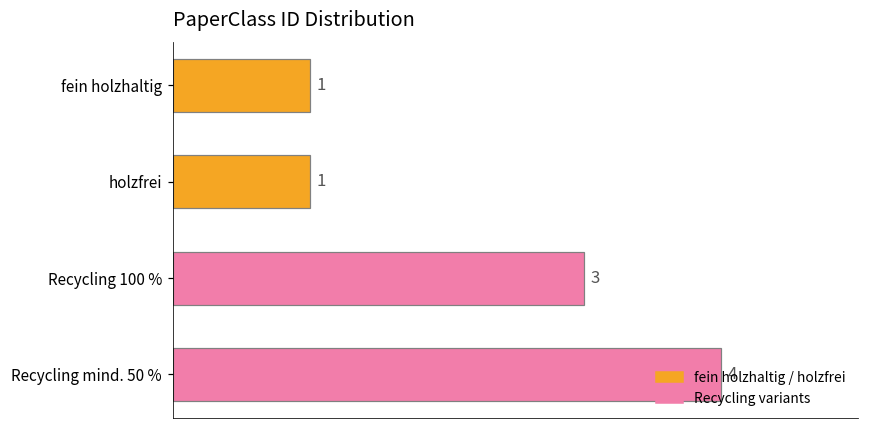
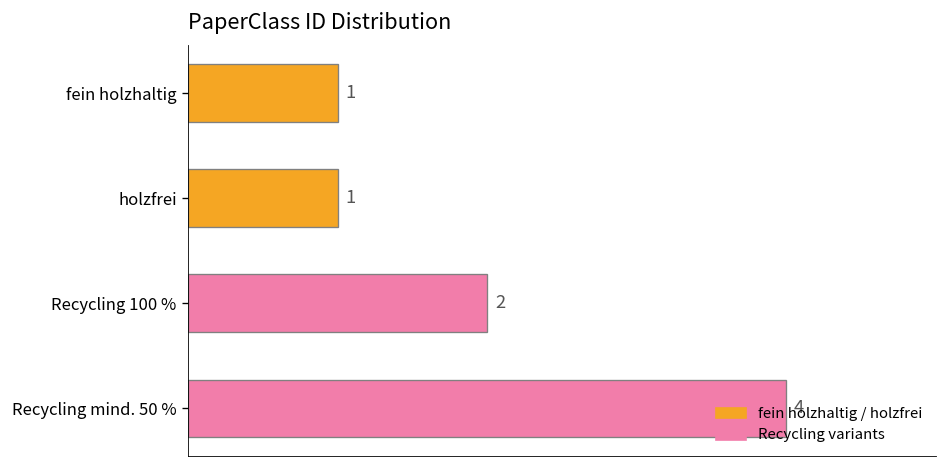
  {
    "fein holzhaltig": 1,
    "holzfrei": 1,
-   "Recycling 100 %": 3,
+   "Recycling 100 %": 2,
    "Recycling mind. 50 %": 4
  }
